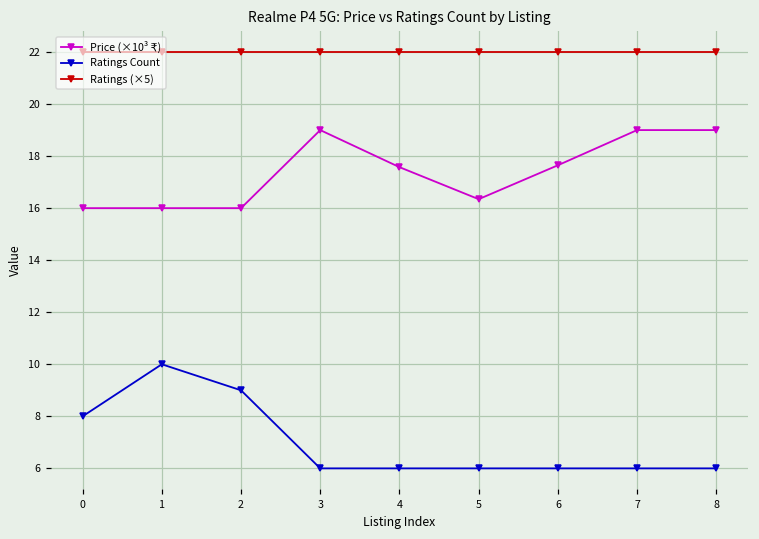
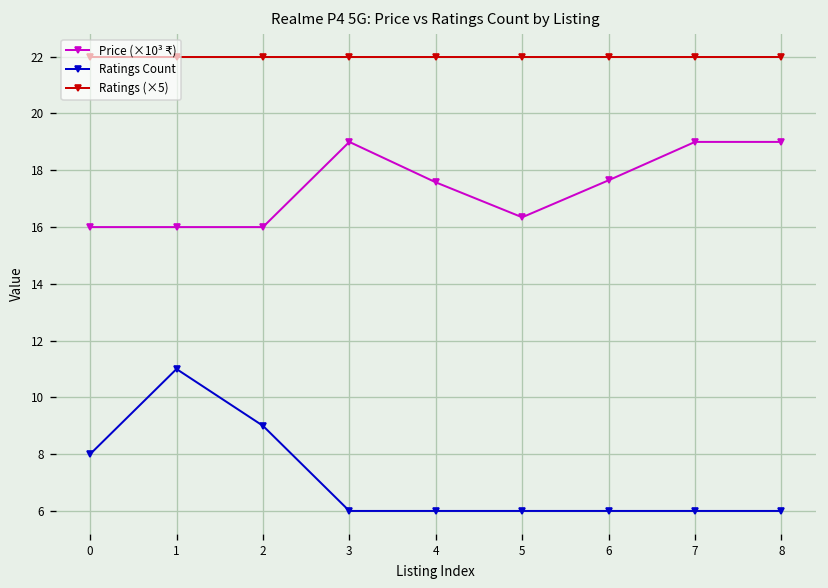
  {
    "Price (×10³ ₹)": {
      "0": 16,
      "1": 16,
      "2": 16,
      "3": 19,
      "4": 17.6,
      "5": 16.3,
      "6": 17.6,
      "7": 19,
      "8": 19
    },
    "Ratings Count": {
      "0": 8,
-     "1": 10,
+     "1": 11,
      "2": 9,
      "3": 6,
      "4": 6,
      "5": 6,
      "6": 6,
      "7": 6,
      "8": 6
    },
    "Ratings (×5)": {
      "2": 22,
      "3": 22,
      "4": 22,
      "5": 22,
      "6": 22,
      "7": 22,
      "8": 22
    }
  }
